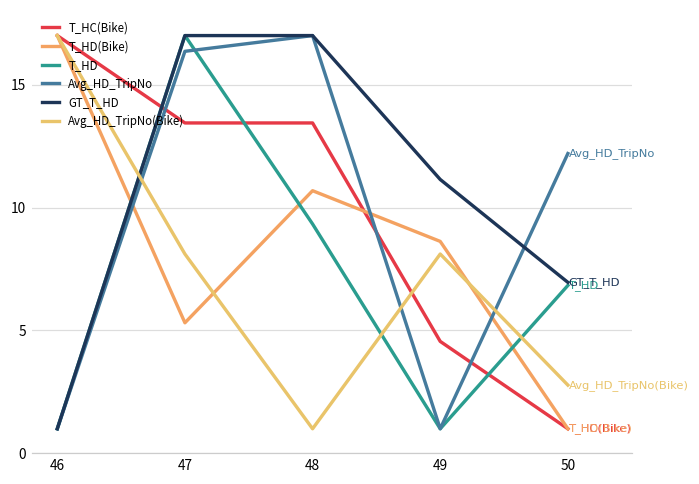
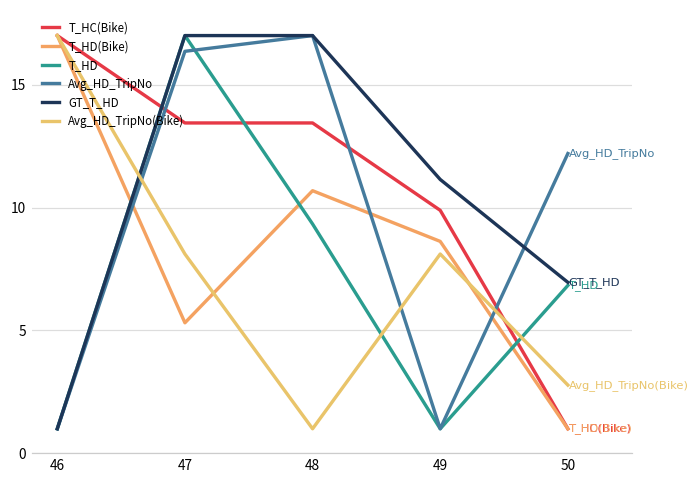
  {
    "T_HC(Bike)": {
      "47": 13.4,
      "48": 13.4,
-     "49": 4.6
+     "49": 9.9
    },
    "GT_T_HD": {
      "49": 11.1,
      "50": 7.0
    }
  }
